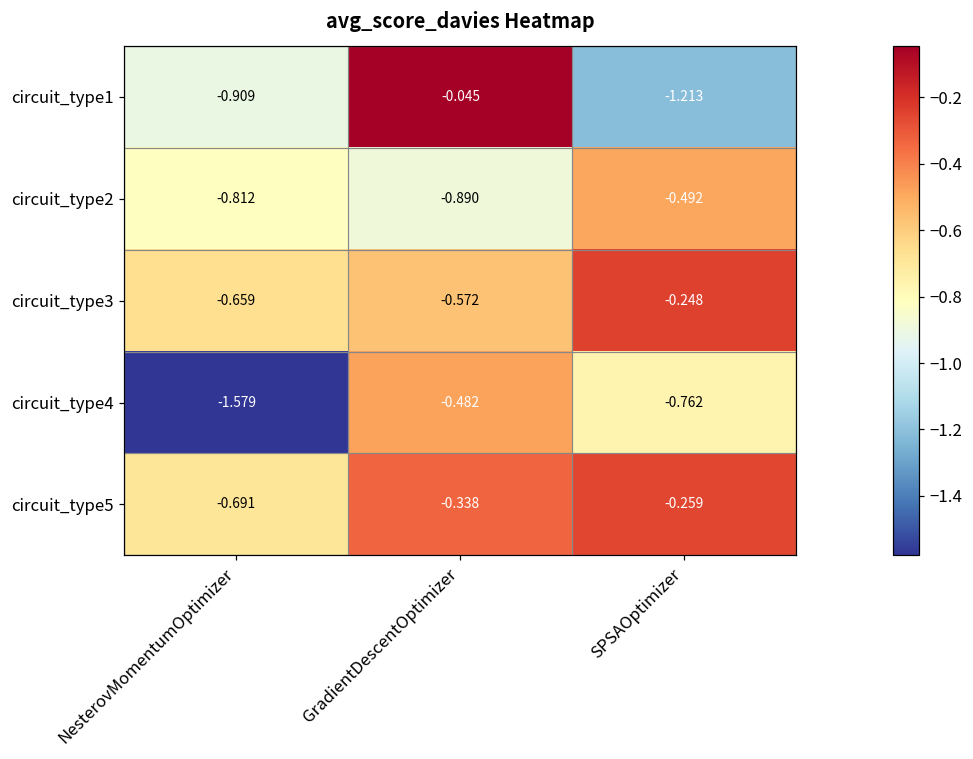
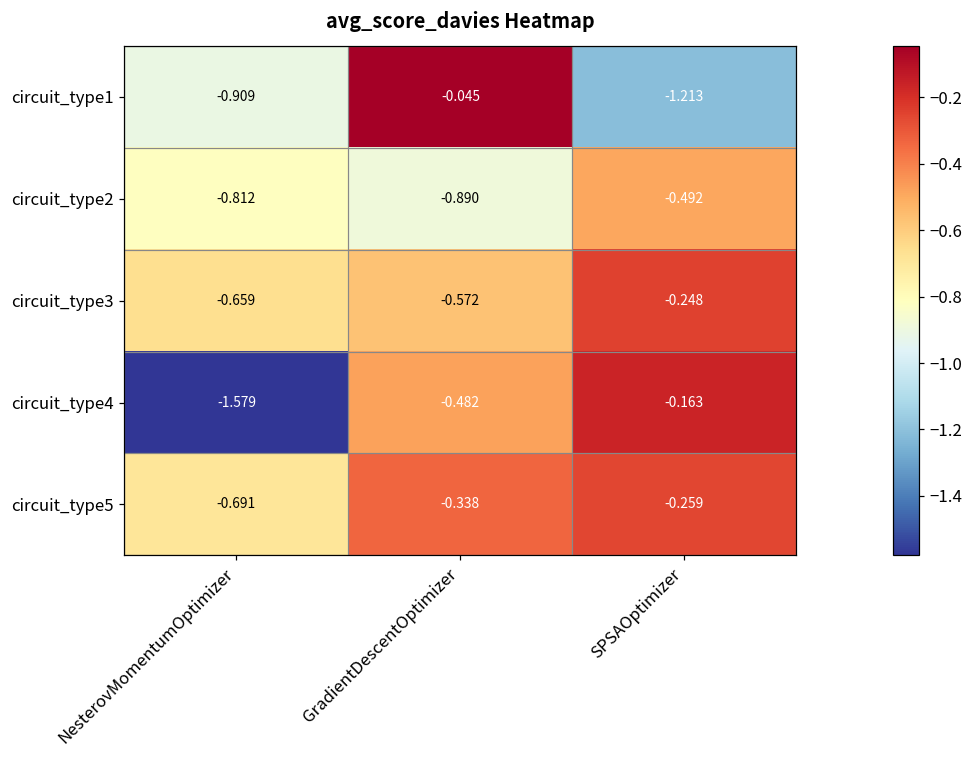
  {
    "circuit_type1": {
      "NesterovMomentumOptimizer": -0.909,
      "GradientDescentOptimizer": -0.045,
      "SPSAOptimizer": -1.213
    },
    "circuit_type2": {
      "NesterovMomentumOptimizer": -0.812,
      "GradientDescentOptimizer": -0.890,
      "SPSAOptimizer": -0.492
    },
    "circuit_type3": {
      "NesterovMomentumOptimizer": -0.659,
      "GradientDescentOptimizer": -0.572,
      "SPSAOptimizer": -0.248
    },
    "circuit_type4": {
      "NesterovMomentumOptimizer": -1.579,
      "GradientDescentOptimizer": -0.482,
-     "SPSAOptimizer": -0.762
+     "SPSAOptimizer": -0.163
    },
    "circuit_type5": {
      "NesterovMomentumOptimizer": -0.691,
      "GradientDescentOptimizer": -0.338,
      "SPSAOptimizer": -0.259
    }
  }
